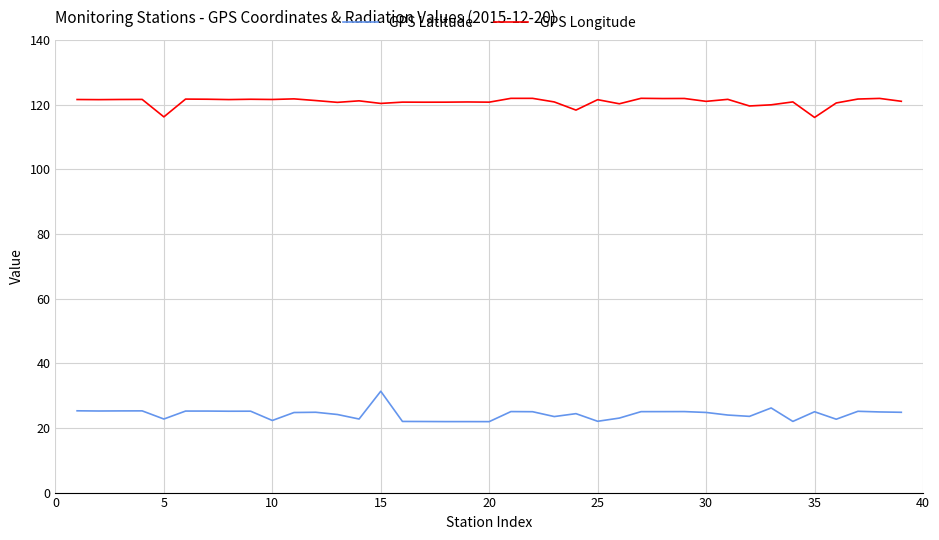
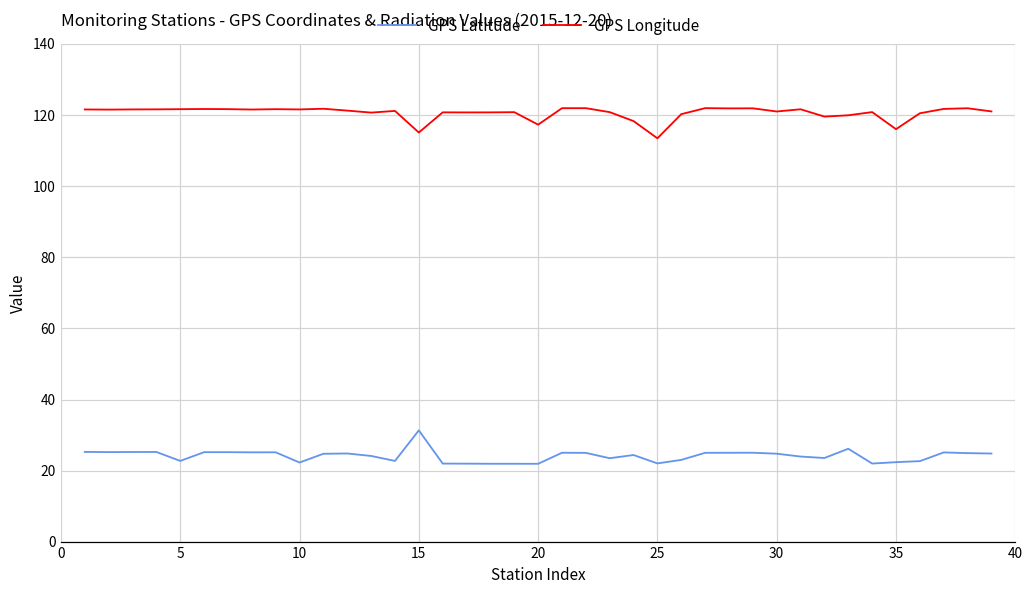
  {
    "GPS Latitude": {
      "5": 23,
      "10": 22,
      "15": 31,
      "20": 22,
      "25": 22,
      "30": 25,
-     "35": 25
+     "35": 22
    },
    "GPS Longitude": {
-     "5": 116,
+     "5": 122,
      "10": 122,
-     "15": 120,
-     "20": 121,
-     "25": 122,
+     "15": 115,
+     "20": 117,
+     "25": 113,
      "30": 121,
      "35": 116
    }
  }
